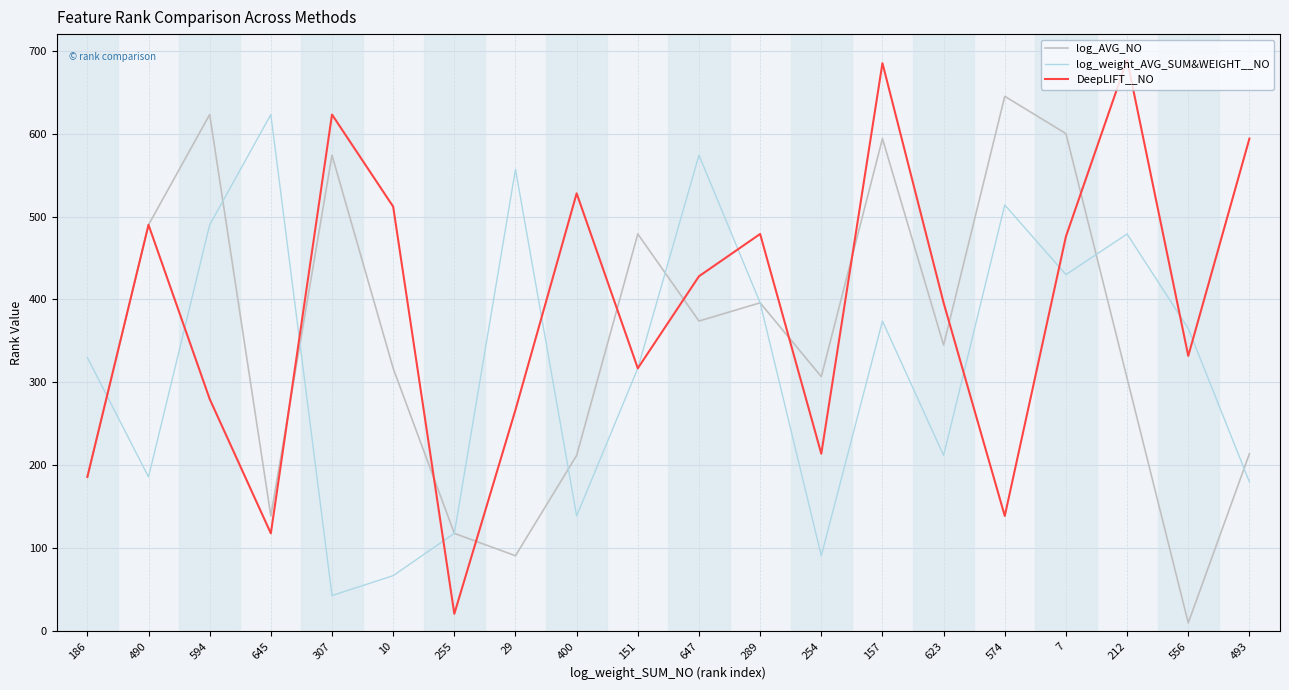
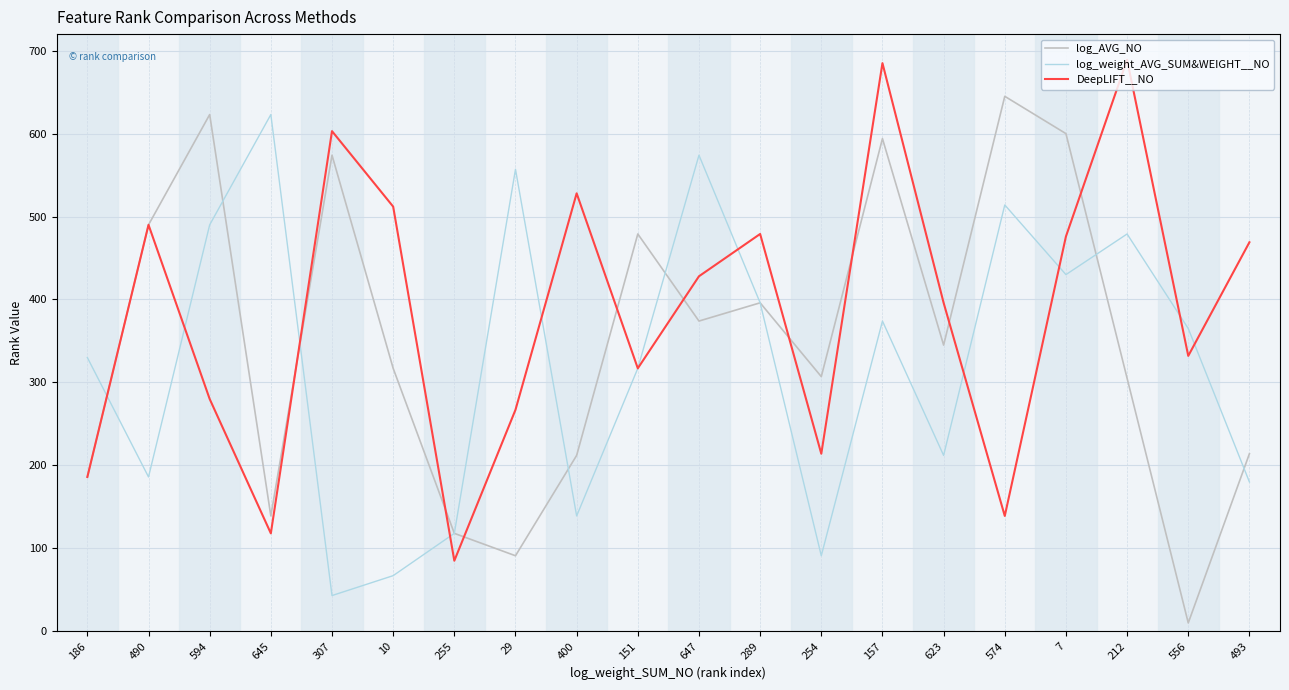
  {
    "DeepLIFT__NO": {
      "594": 280,
      "645": 120,
-     "307": 620,
+     "307": 600,
      "10": 510,
-     "255": 20,
+     "255": 90,
      "29": 270,
      "400": 530,
      "647": 430,
      "289": 480,
      "254": 210,
      "157": 690,
      "623": 400,
      "574": 140,
      "7": 480,
      "556": 330,
-     "493": 590
+     "493": 470
    }
  }
